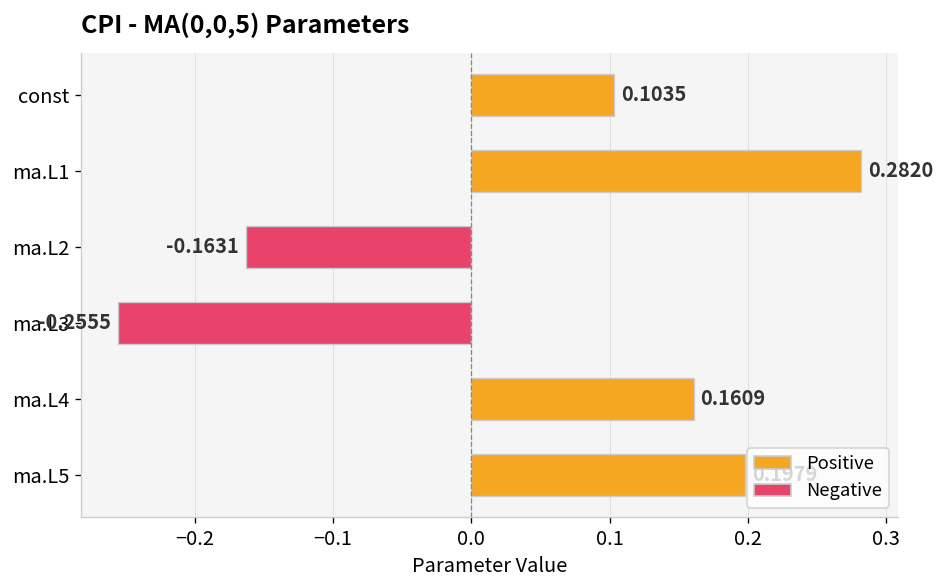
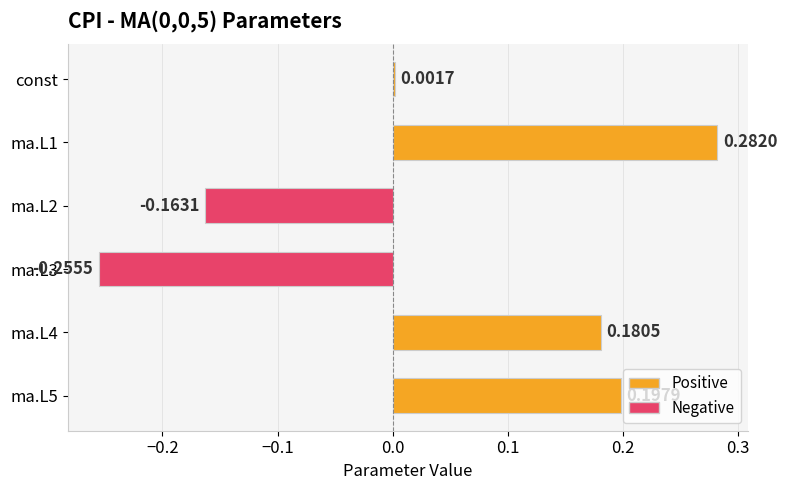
  {
-   "const": 0.1035,
+   "const": 0.0017,
    "ma.L1": 0.2820,
    "ma.L2": -0.1631,
    "ma.L3": -0.2555,
-   "ma.L4": 0.1609
+   "ma.L4": 0.1805
  }
